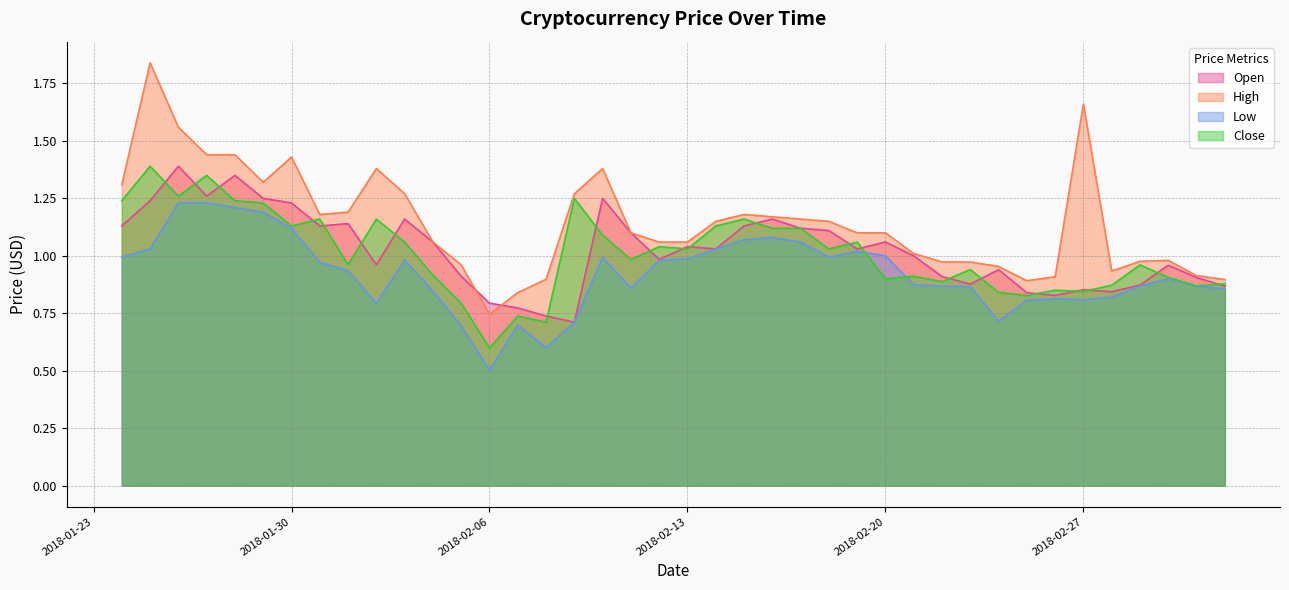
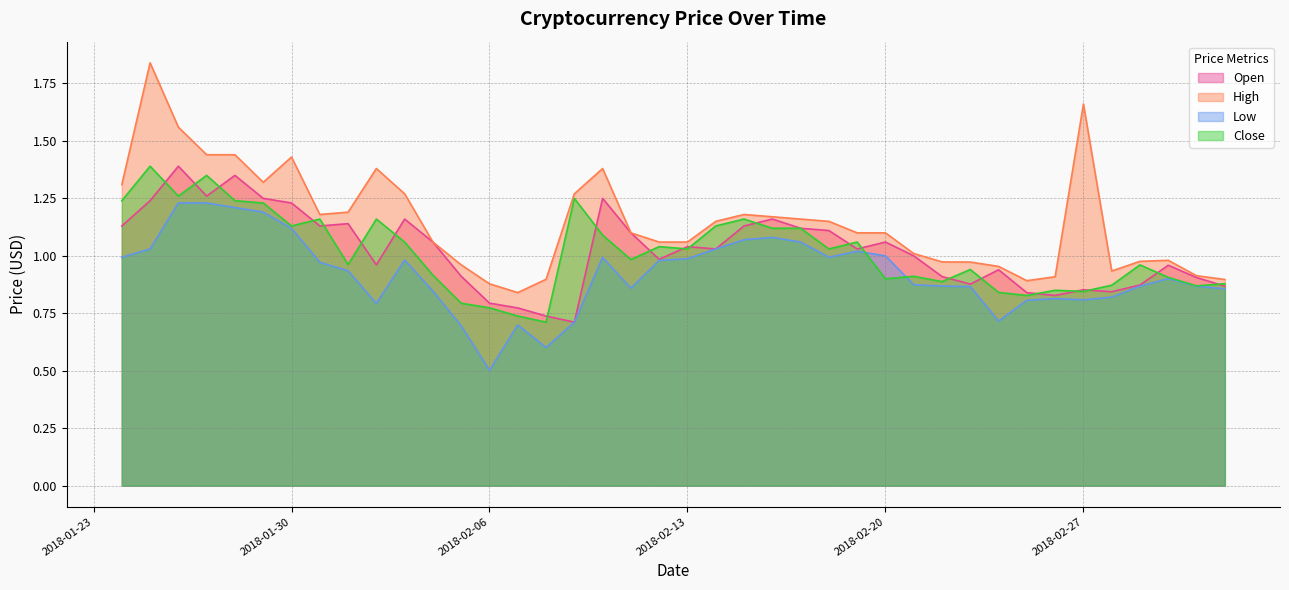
  {
    "Open": {
      "2018-01-30": 1.23,
      "2018-02-06": 0.79,
      "2018-02-20": 1.06
    },
    "High": {
      "2018-01-30": 1.43,
-     "2018-02-06": 0.75,
+     "2018-02-06": 0.88,
      "2018-02-13": 1.06,
      "2018-02-20": 1.10,
      "2018-02-27": 1.66
    },
    "Low": {
      "2018-02-06": 0.50,
      "2018-02-13": 0.99,
      "2018-02-20": 1.00,
      "2018-02-27": 0.81
    },
    "Close": {
-     "2018-02-06": 0.60,
+     "2018-02-06": 0.77,
      "2018-02-20": 0.90
    }
  }
